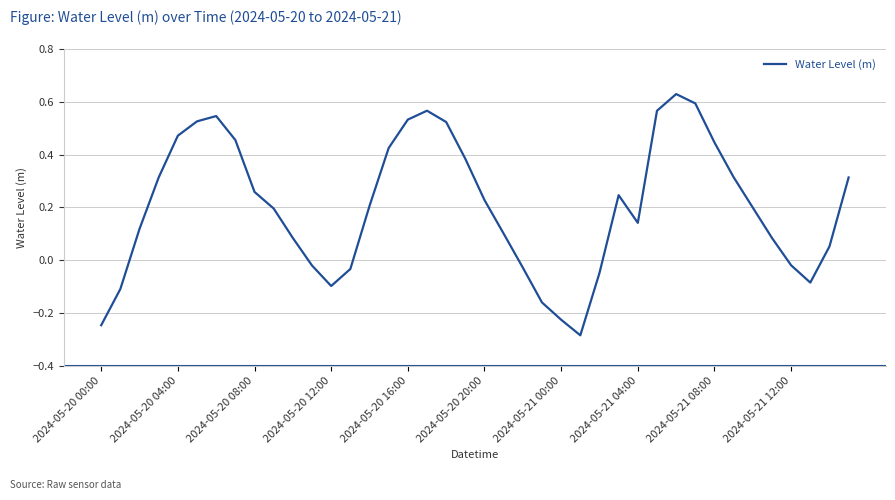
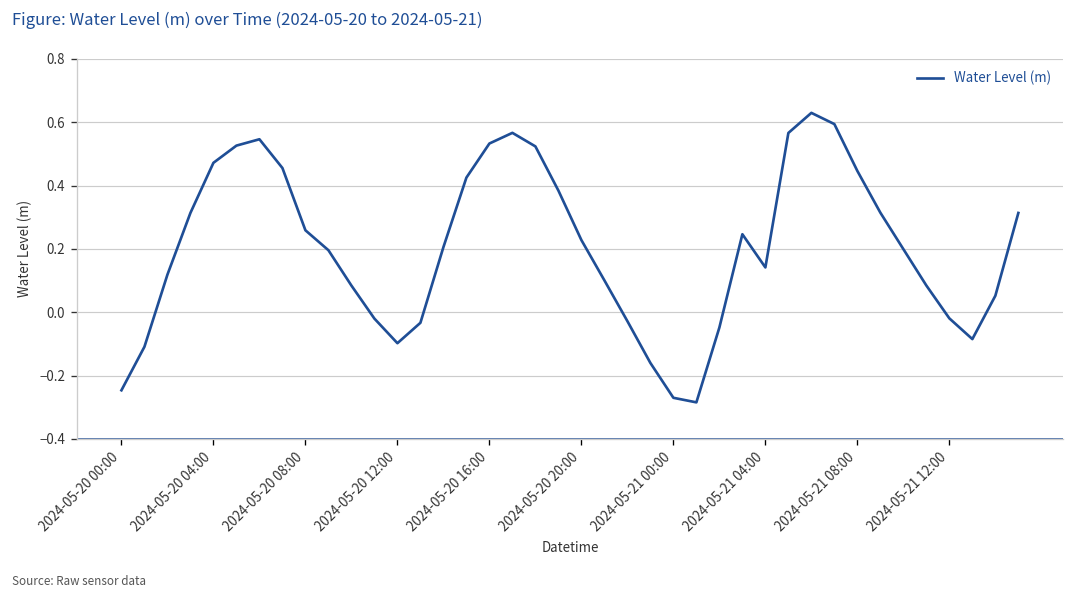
  {
    "2024-05-20 00:00": -0.25,
    "2024-05-20 04:00": 0.47,
    "2024-05-20 08:00": 0.26,
    "2024-05-20 12:00": -0.10,
    "2024-05-20 16:00": 0.53,
    "2024-05-20 20:00": 0.23,
-   "2024-05-21 00:00": -0.23,
+   "2024-05-21 00:00": -0.27,
    "2024-05-21 04:00": 0.14,
    "2024-05-21 08:00": 0.45,
    "2024-05-21 12:00": -0.02
  }
